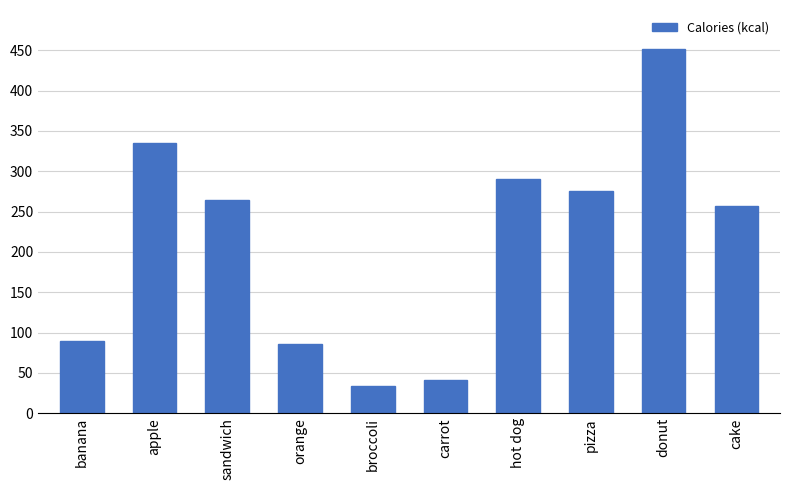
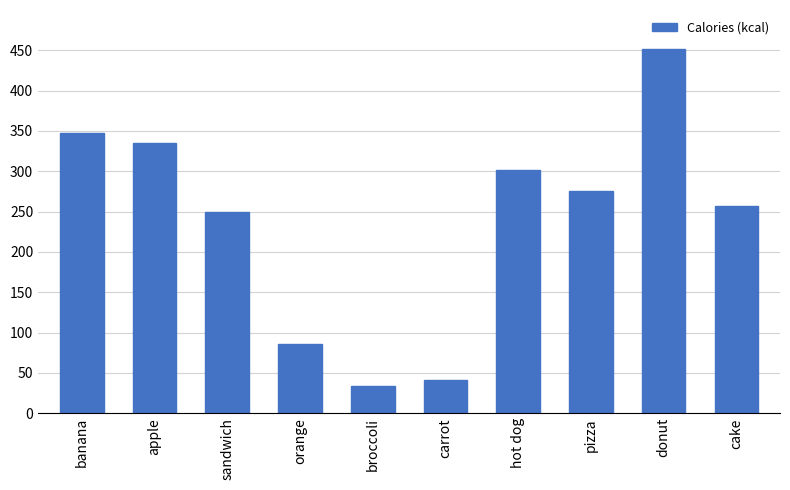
  {
-   "banana": 90,
+   "banana": 350,
    "apple": 340,
-   "sandwich": 260,
+   "sandwich": 250,
    "orange": 90,
    "broccoli": 30,
    "carrot": 40,
-   "hot dog": 290,
+   "hot dog": 300,
    "pizza": 280,
    "donut": 450,
    "cake": 260
  }
